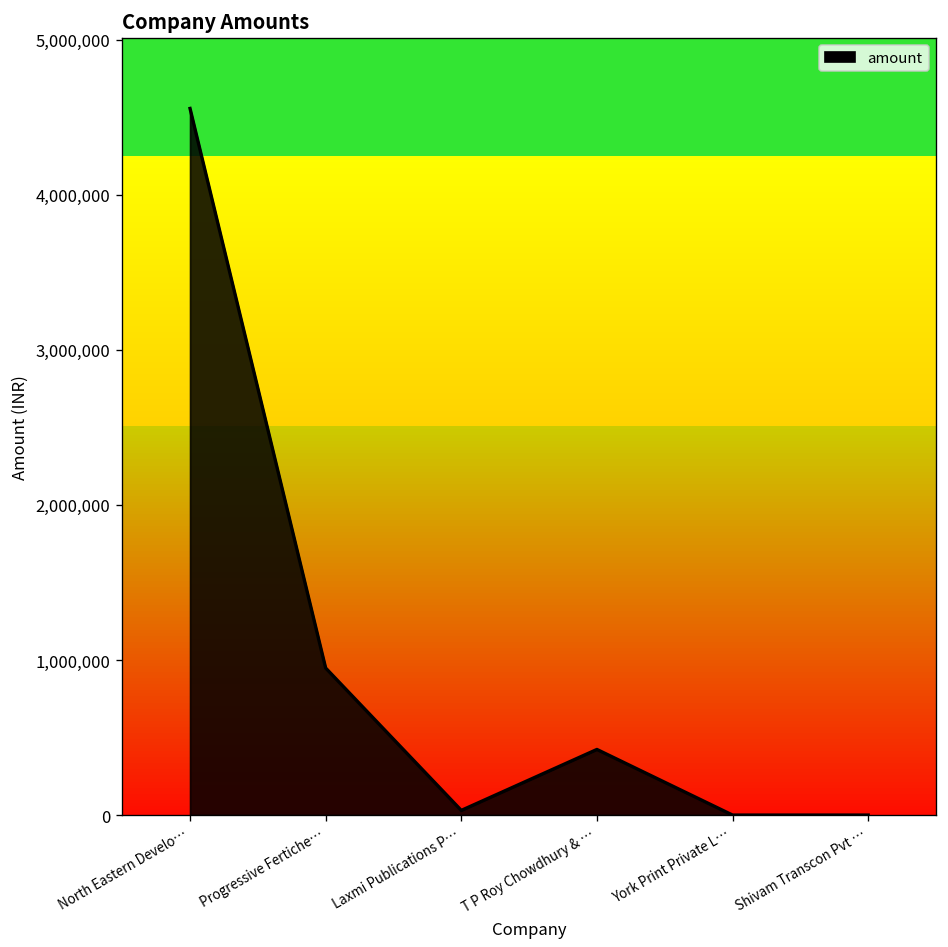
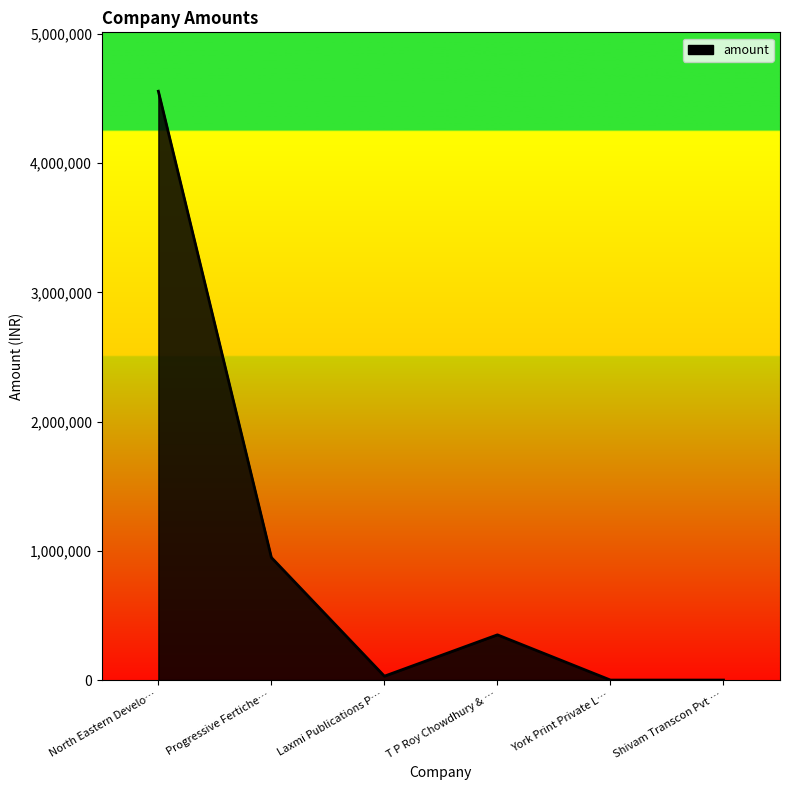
  {
    "North Eastern Develo…": "4,560,000",
    "Progressive Fertiche…": "950,000",
    "Laxmi Publications P…": "30,000",
-   "T P Roy Chowdhury & …": "420,000",
+   "T P Roy Chowdhury & …": "350,000",
    "York Print Private L…": "0",
    "Shivam Transcon Pvt …": "0"
  }
